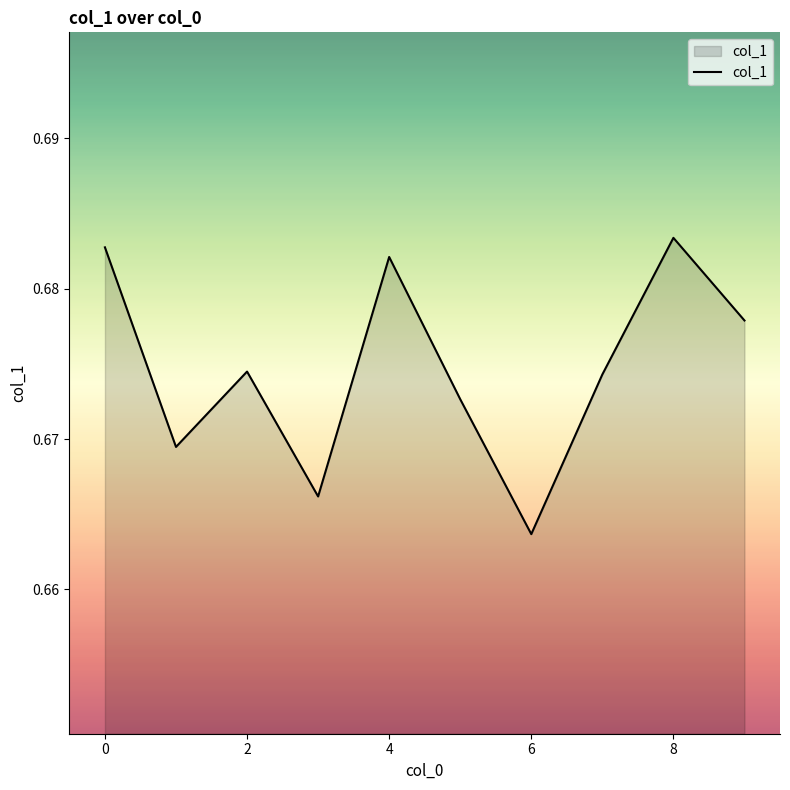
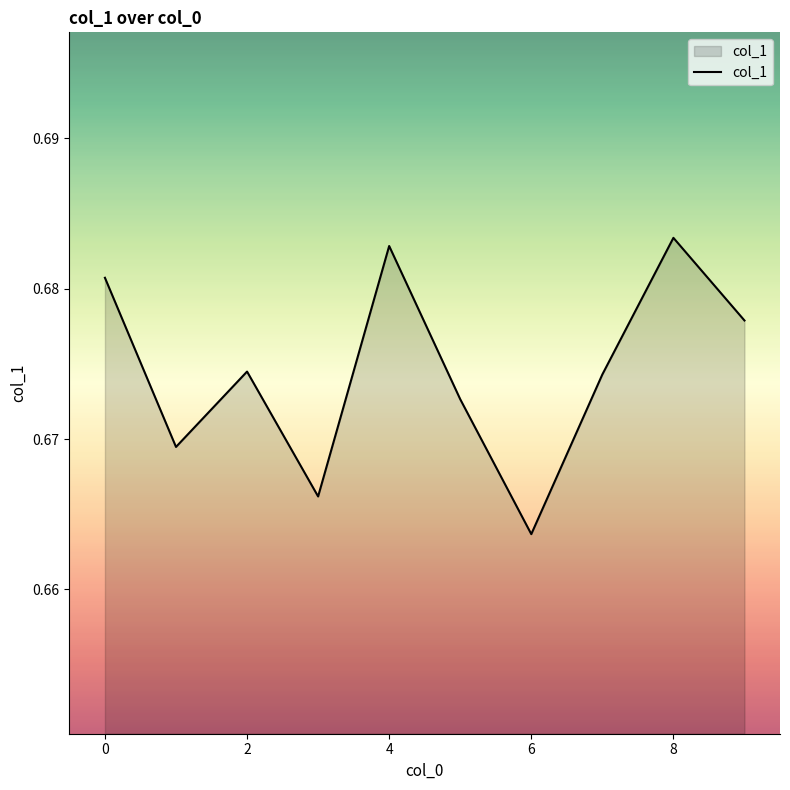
  {
-   "0": 0.6828,
+   "0": 0.6807,
    "2": 0.6745,
-   "4": 0.6821,
+   "4": 0.6828,
    "6": 0.6637,
    "8": 0.6834
  }
